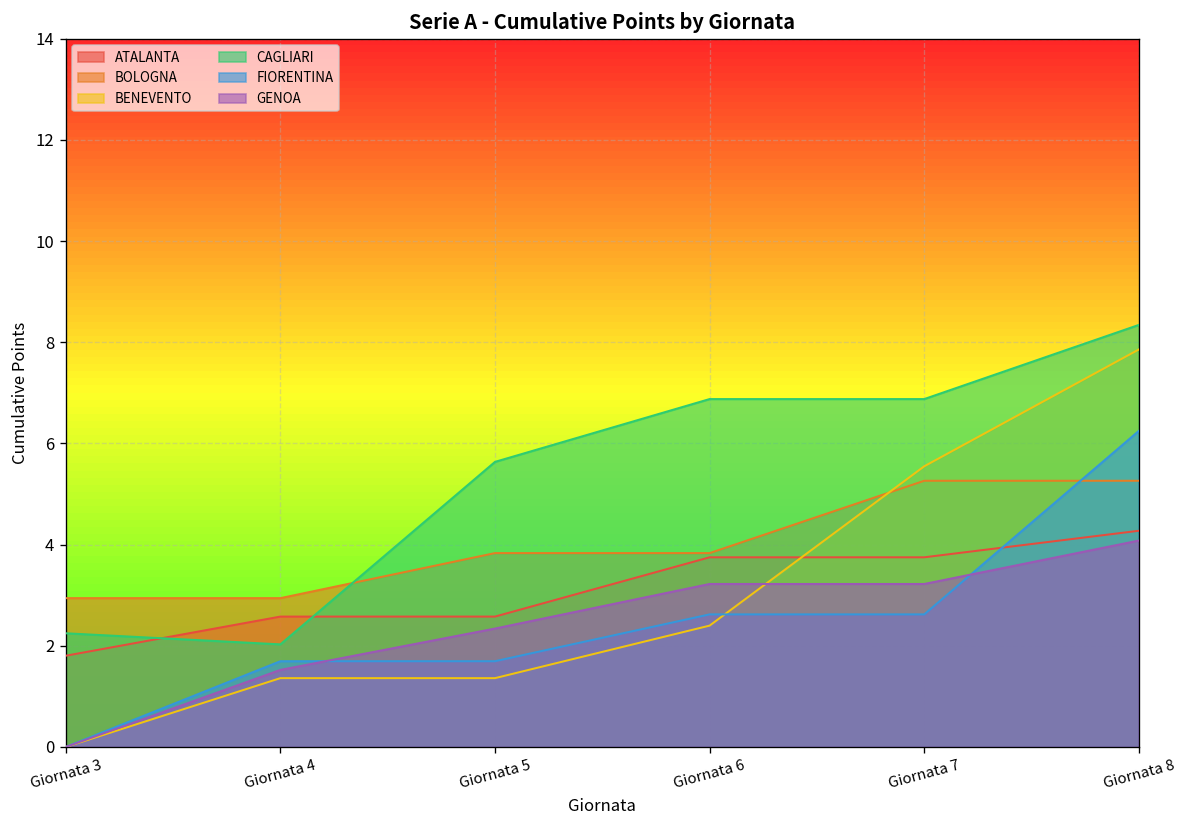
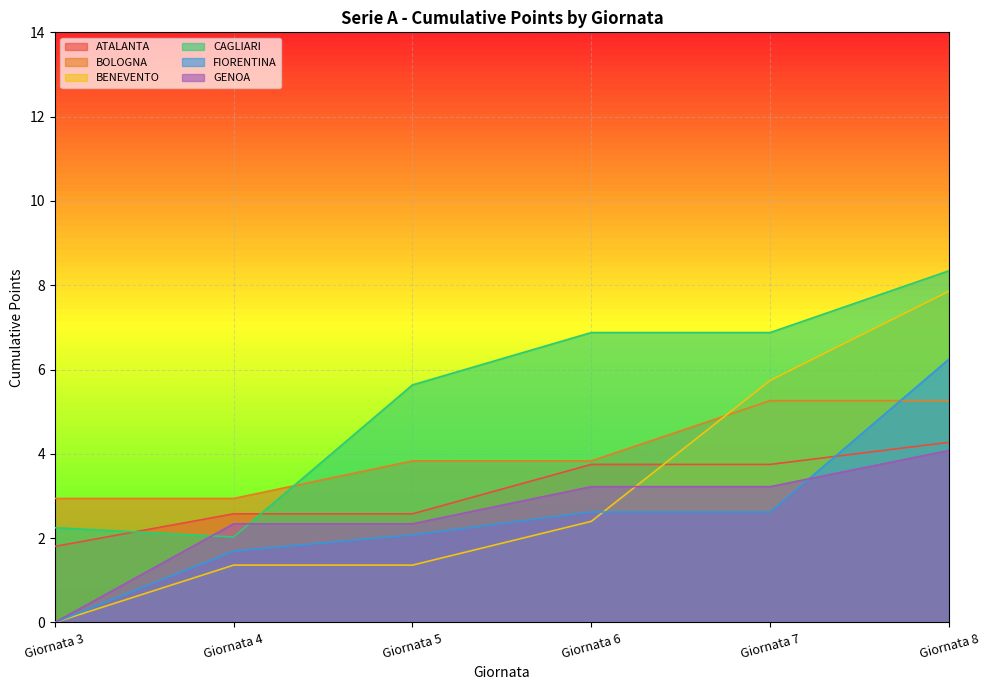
  {
    "BENEVENTO": {
      "Giornata 4": 1.4,
      "Giornata 5": 1.4,
      "Giornata 6": 2.4,
-     "Giornata 7": 5.5,
+     "Giornata 7": 5.7,
      "Giornata 8": 7.9
    },
    "CAGLIARI": {
      "Giornata 3": 2.2,
      "Giornata 4": 2.0,
      "Giornata 5": 5.6,
      "Giornata 6": 6.9,
      "Giornata 7": 6.9,
      "Giornata 8": 8.3
    },
    "FIORENTINA": {
      "Giornata 4": 1.7,
-     "Giornata 5": 1.7,
+     "Giornata 5": 2.1,
      "Giornata 6": 2.6,
      "Giornata 7": 2.6,
      "Giornata 8": 6.2
    },
    "GENOA": {
-     "Giornata 4": 1.5,
+     "Giornata 4": 2.3,
      "Giornata 5": 2.3,
      "Giornata 6": 3.2,
      "Giornata 7": 3.2,
      "Giornata 8": 4.1
    }
  }
